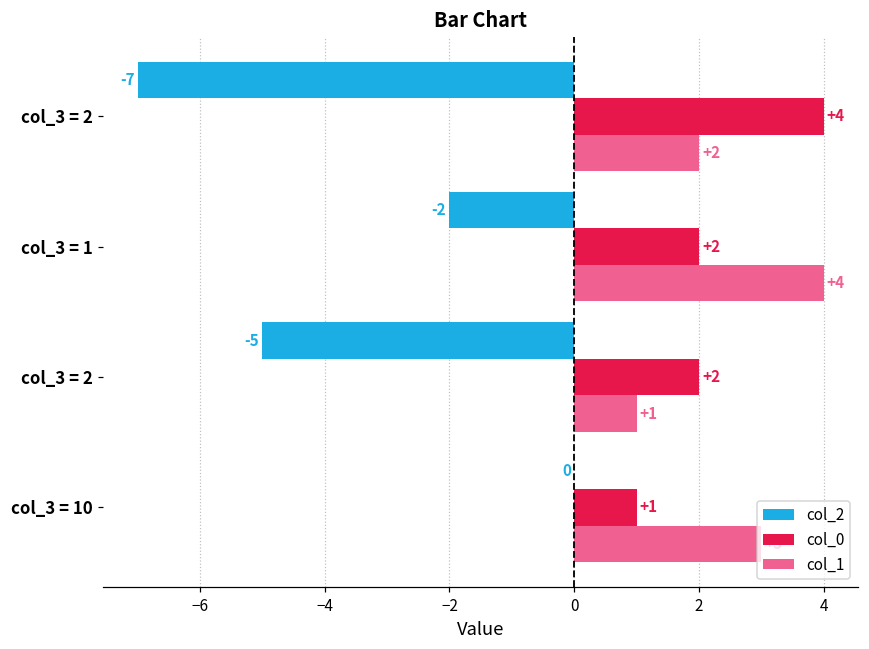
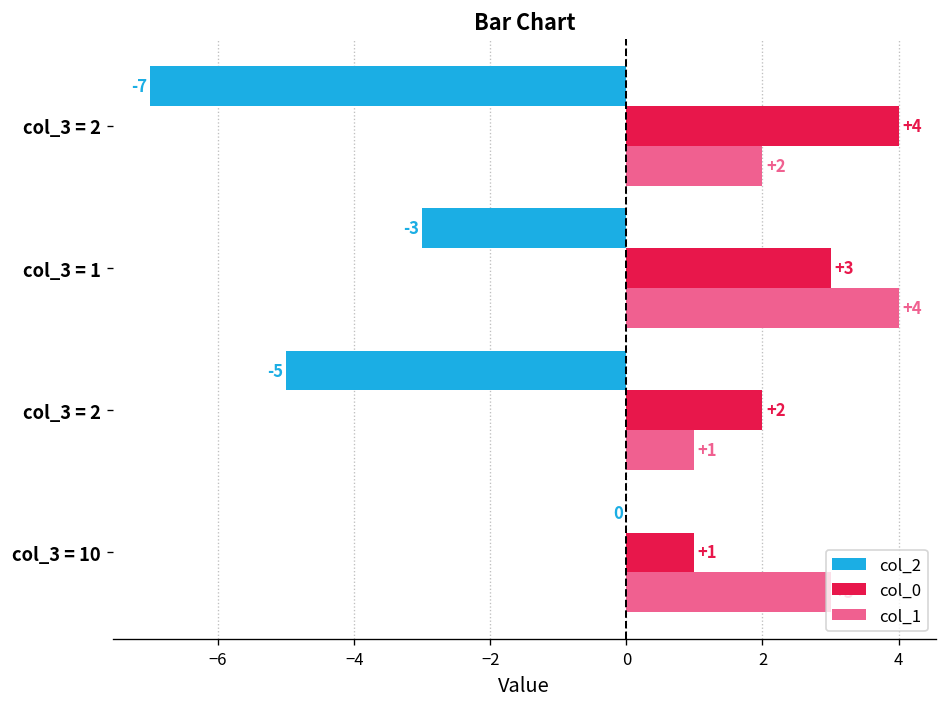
  {
    "col_2": {
-     "col_3 = 1": "-2",
+     "col_3 = 1": "-3",
      "col_3 = 10": "0"
    },
    "col_0": {
-     "col_3 = 1": "+2",
+     "col_3 = 1": "+3",
      "col_3 = 10": "+1"
    },
    "col_1": {
      "col_3 = 1": "+4"
    }
  }
